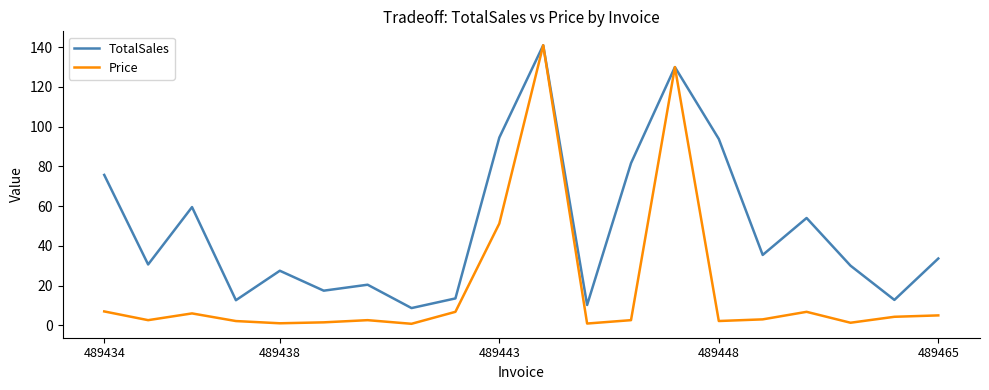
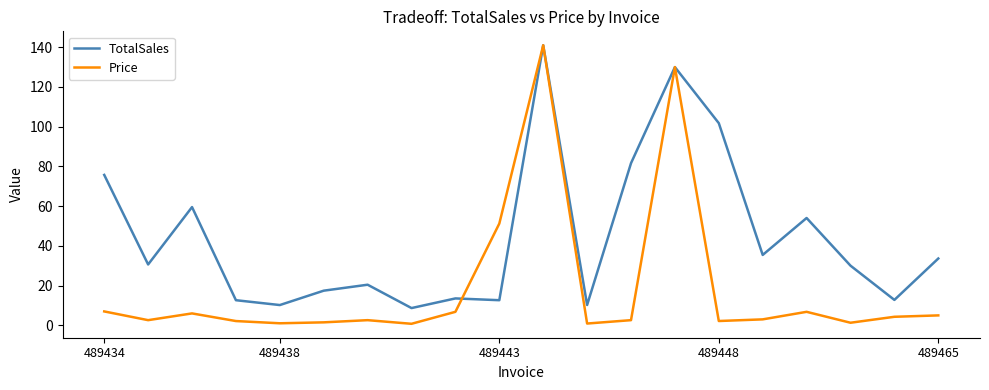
  {
    "TotalSales": {
      "489434": 76,
-     "489438": 27,
-     "489443": 95,
-     "489448": 94,
+     "489438": 10,
+     "489443": 13,
+     "489448": 102,
      "489465": 34
    },
    "Price": {
      "489434": 7,
      "489438": 1,
      "489443": 51,
      "489448": 2,
      "489465": 5
    }
  }
